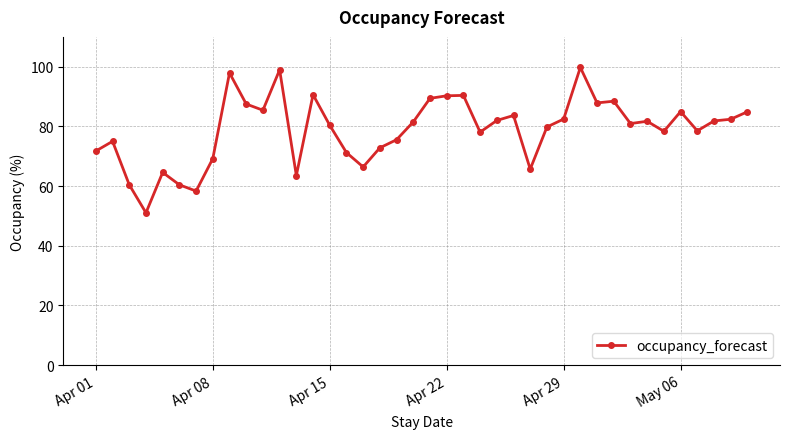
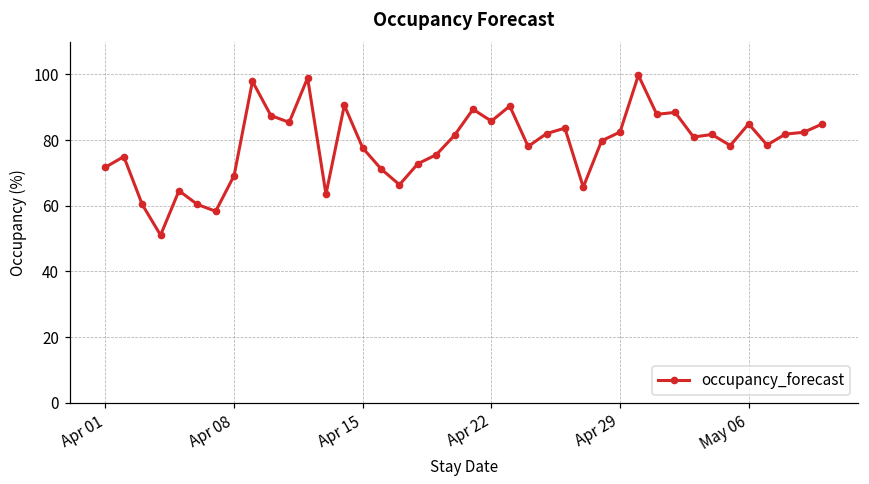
  {
    "Apr 01": 72,
    "Apr 08": 69,
-   "Apr 15": 80,
-   "Apr 22": 90,
+   "Apr 15": 78,
+   "Apr 22": 86,
    "Apr 29": 82,
    "May 06": 85
  }
